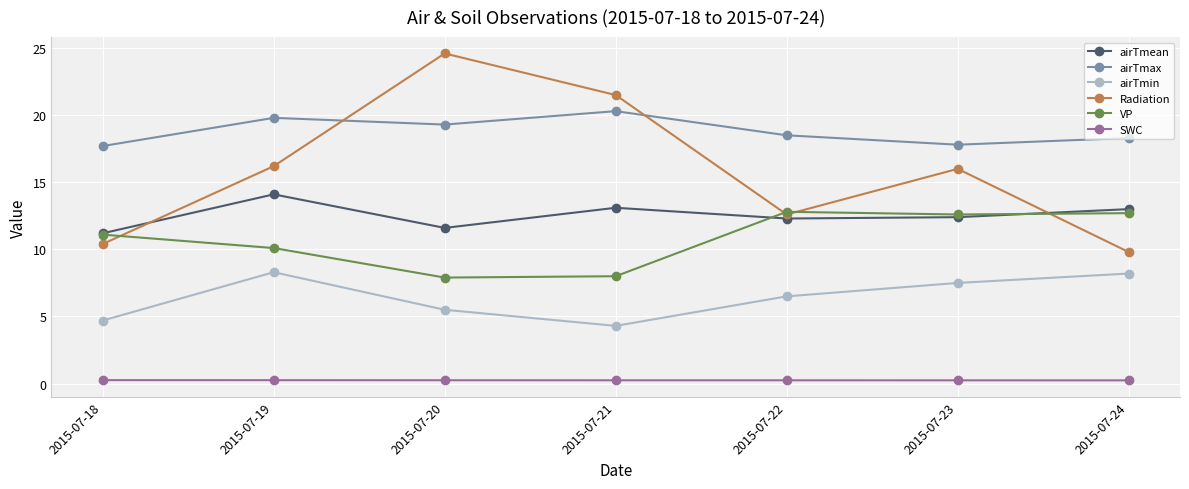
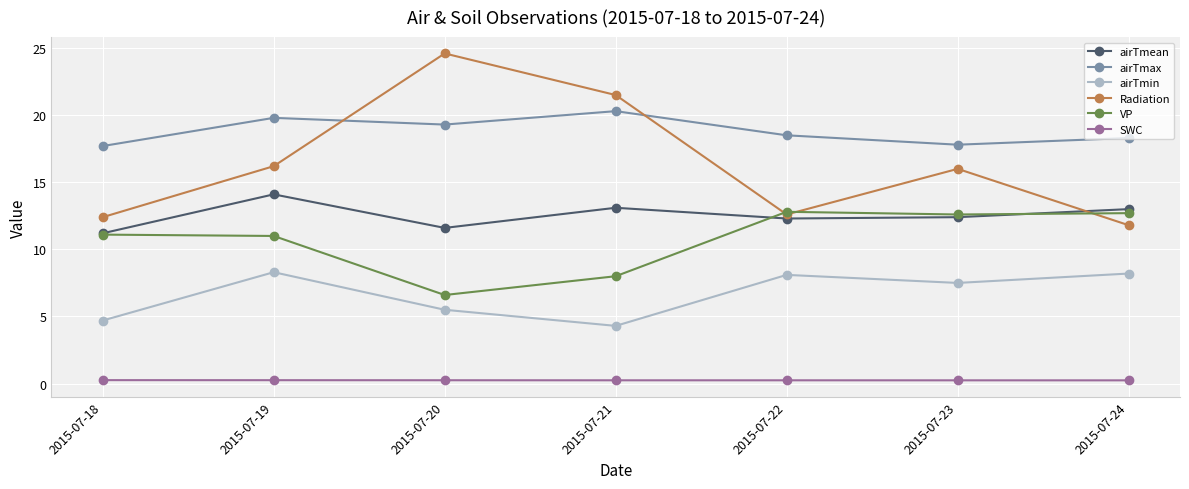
  {
    "airTmean": {
      "2015-07-19": 14.1,
      "2015-07-20": 11.6,
      "2015-07-21": 13.1,
      "2015-07-22": 12.3,
      "2015-07-23": 12.4,
      "2015-07-24": 13.0
    },
    "airTmin": {
      "2015-07-18": 4.7,
      "2015-07-19": 8.3,
      "2015-07-20": 5.5,
      "2015-07-21": 4.3,
-     "2015-07-22": 6.5,
+     "2015-07-22": 8.1,
      "2015-07-23": 7.5,
      "2015-07-24": 8.2
    },
    "Radiation": {
-     "2015-07-18": 10.4,
+     "2015-07-18": 12.4,
      "2015-07-19": 16.2,
      "2015-07-20": 24.6,
      "2015-07-21": 21.5,
      "2015-07-22": 12.6,
      "2015-07-23": 16.0,
-     "2015-07-24": 9.8
+     "2015-07-24": 11.8
    },
    "VP": {
-     "2015-07-19": 10.1,
-     "2015-07-20": 7.9,
+     "2015-07-19": 11.0,
+     "2015-07-20": 6.6,
      "2015-07-21": 8.0,
      "2015-07-22": 12.8,
      "2015-07-23": 12.6,
      "2015-07-24": 12.7
    }
  }
